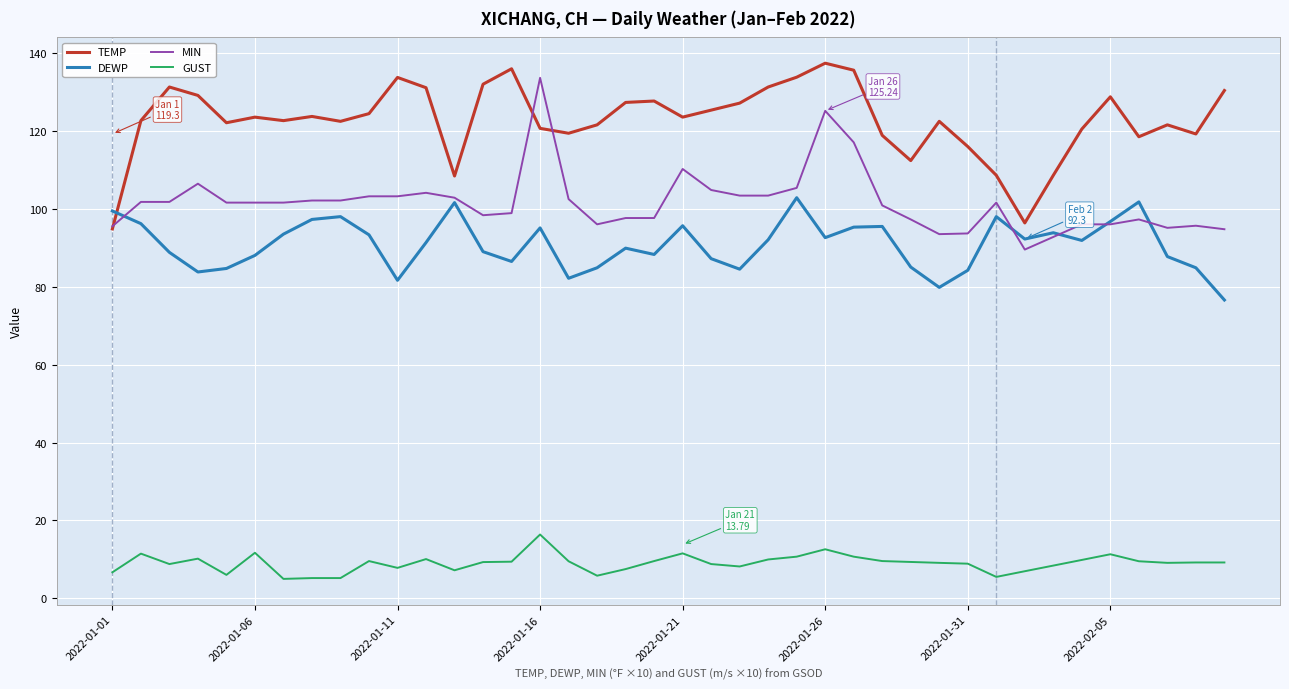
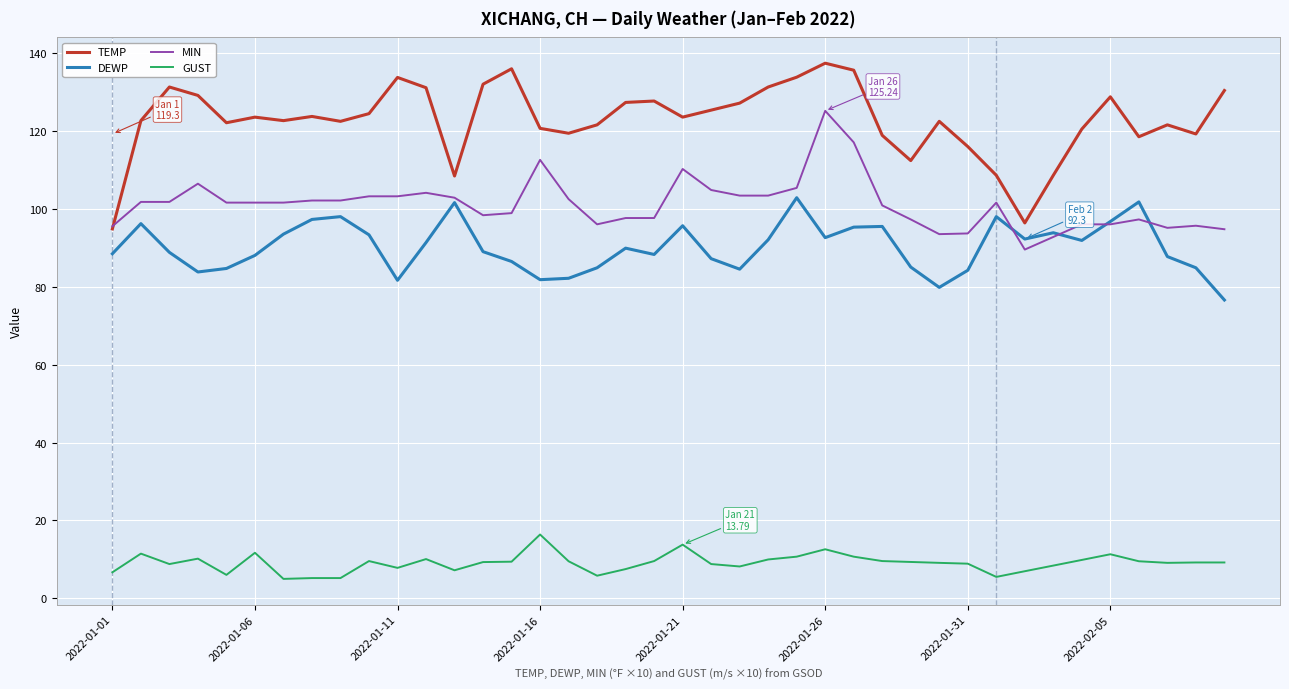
  {
    "TEMP": {
      "2022-01-01": 95,
      "2022-01-06": 124,
      "2022-01-11": 134,
      "2022-01-16": 121,
      "2022-01-21": 124,
      "2022-01-26": 137,
      "2022-01-31": 116,
      "2022-02-05": 129
    },
    "DEWP": {
-     "2022-01-01": 100,
+     "2022-01-01": 89,
      "2022-01-06": 88,
      "2022-01-11": 82,
-     "2022-01-16": 95,
+     "2022-01-16": 82,
      "2022-01-21": 96,
      "2022-01-26": 93,
      "2022-01-31": 84,
      "2022-02-05": 97
    },
    "MIN": {
      "2022-01-01": 96,
      "2022-01-06": 102,
      "2022-01-11": 103,
-     "2022-01-16": 134,
+     "2022-01-16": 113,
      "2022-01-21": 110,
      "2022-01-31": 94,
      "2022-02-05": 96
    },
    "GUST": {
      "2022-01-01": 7,
      "2022-01-06": 12,
      "2022-01-11": 8,
      "2022-01-16": 16,
-     "2022-01-21": 12,
+     "2022-01-21": 14,
      "2022-01-26": 13,
      "2022-01-31": 9,
      "2022-02-05": 11
    }
  }
